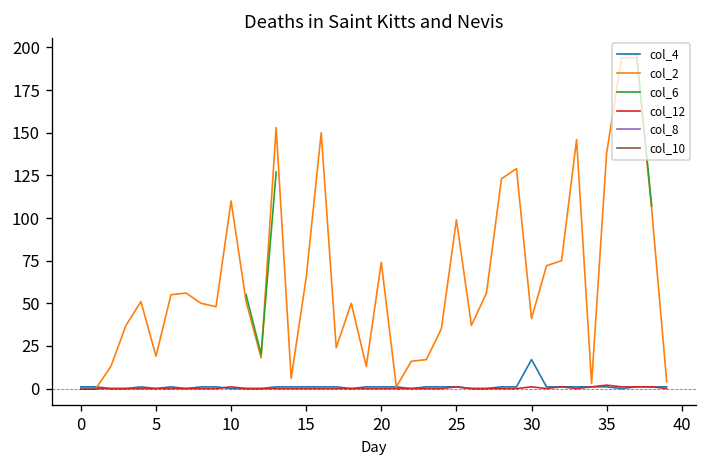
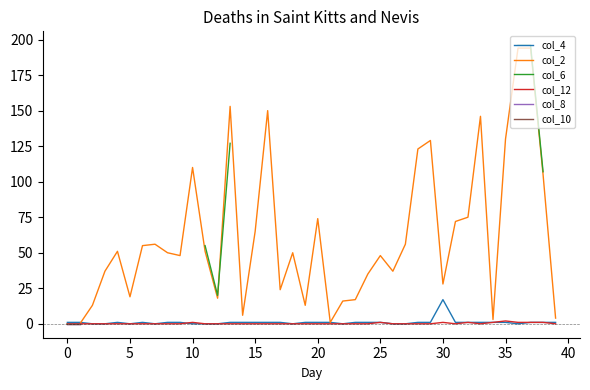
  {
    "col_4": {
      "30": 17
    },
    "col_2": {
      "5": 19,
      "10": 110,
      "15": 65,
      "20": 74,
-     "25": 99,
-     "30": 41,
-     "35": 138
+     "25": 48,
+     "30": 28,
+     "35": 130
    },
    "col_6": {
      "30": 131
    },
    "col_12": {
      "30": 1
    }
  }
